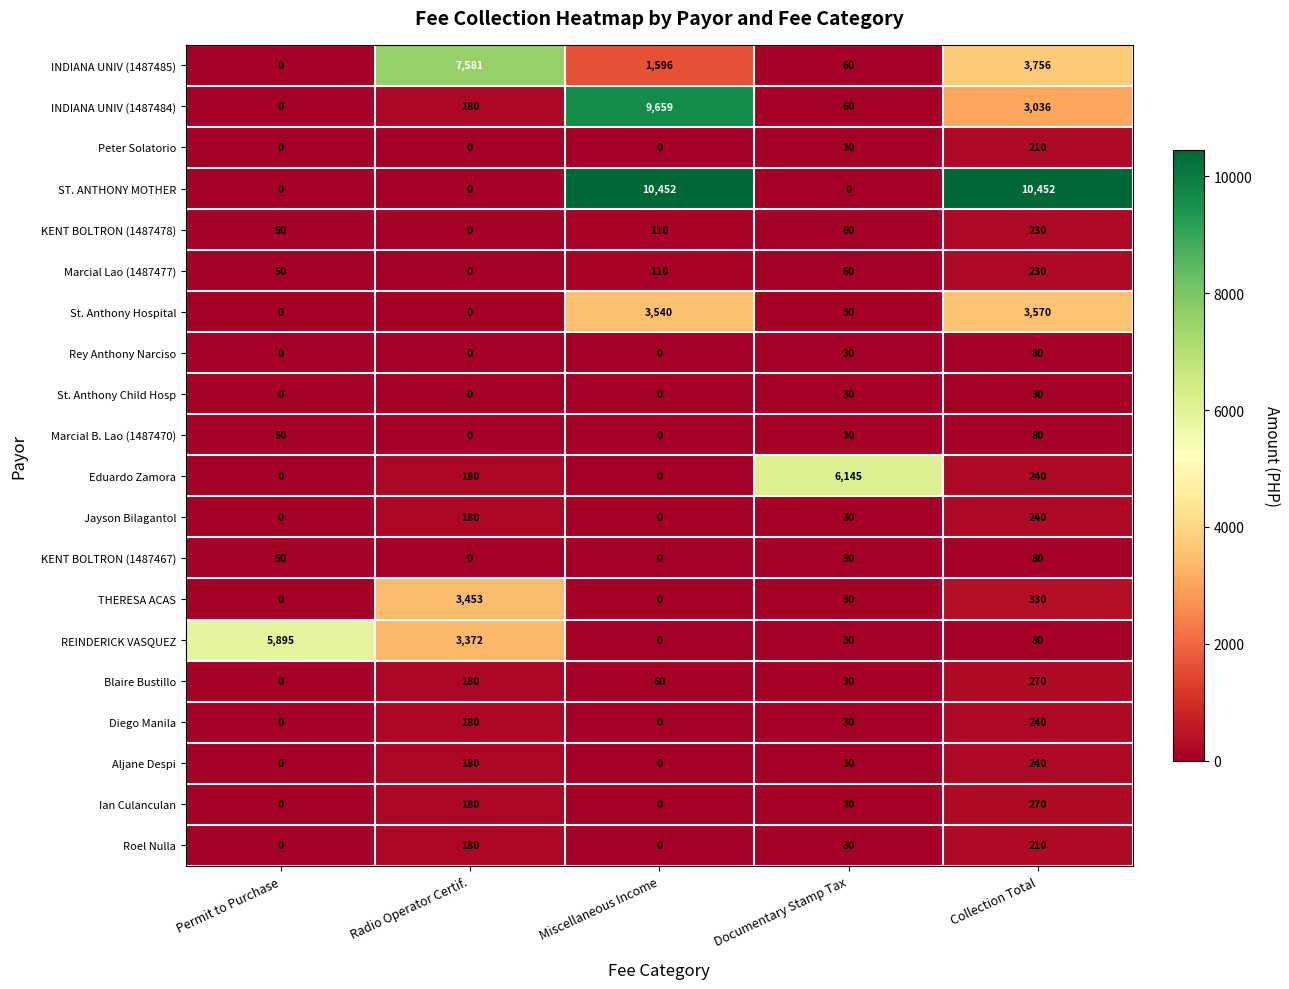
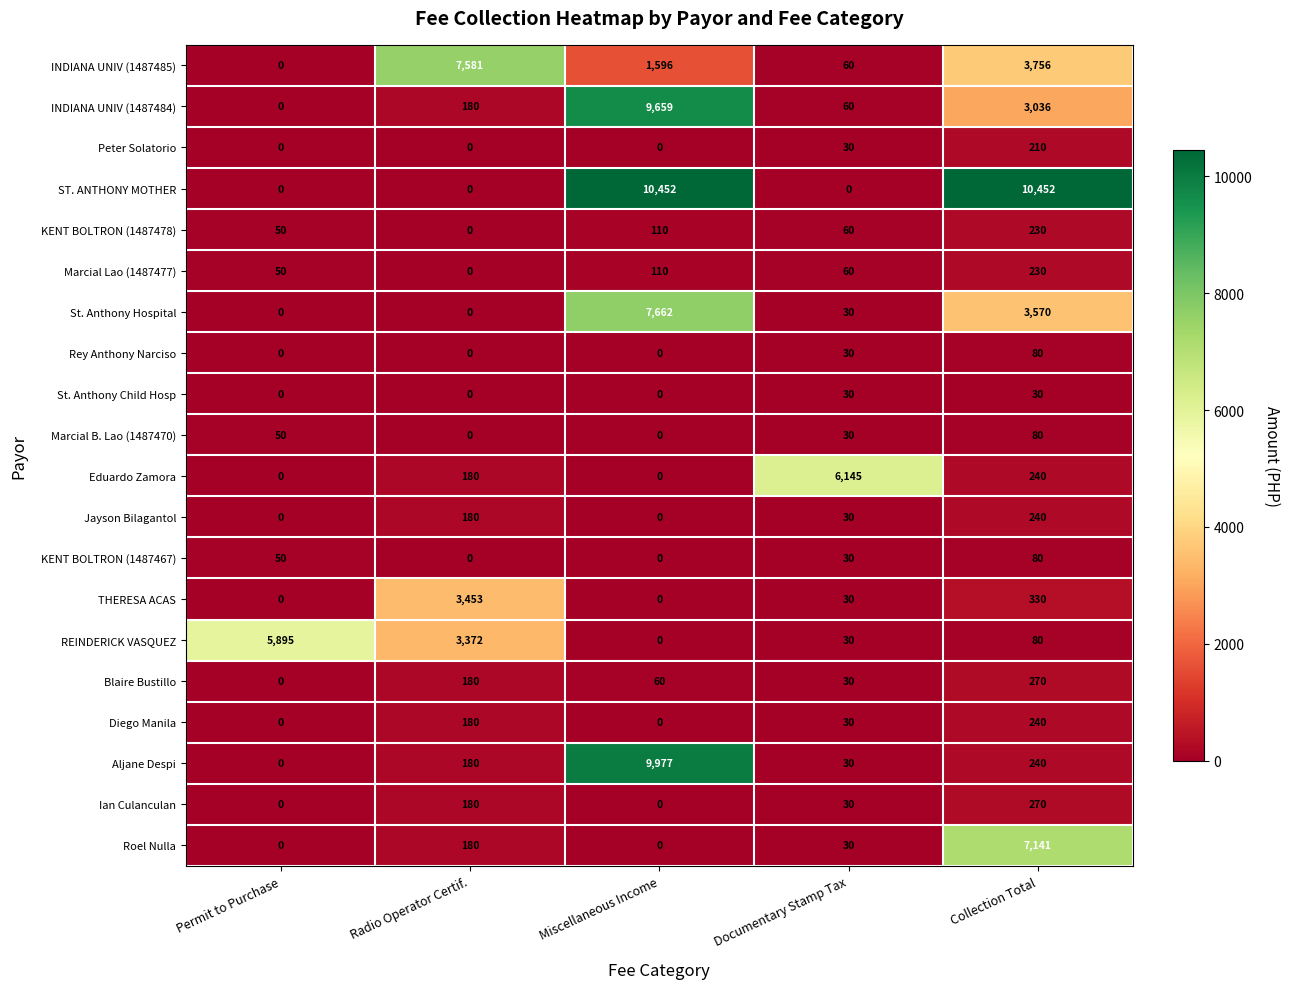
  {
    "INDIANA UNIV (1487485)": {
      "Permit to Purchase": "0",
      "Radio Operator Certif.": "7,581",
      "Miscellaneous Income": "1,596",
      "Documentary Stamp Tax": "60",
      "Collection Total": "3,756"
    },
    "INDIANA UNIV (1487484)": {
      "Permit to Purchase": "0",
      "Radio Operator Certif.": "180",
      "Miscellaneous Income": "9,659",
      "Documentary Stamp Tax": "60",
      "Collection Total": "3,036"
    },
    "Peter Solatorio": {
      "Permit to Purchase": "0",
      "Radio Operator Certif.": "0",
      "Miscellaneous Income": "0",
      "Documentary Stamp Tax": "30",
      "Collection Total": "210"
    },
    "ST. ANTHONY MOTHER": {
      "Permit to Purchase": "0",
      "Radio Operator Certif.": "0",
      "Miscellaneous Income": "10,452",
      "Documentary Stamp Tax": "0",
      "Collection Total": "10,452"
    },
    "KENT BOLTRON (1487478)": {
      "Permit to Purchase": "50",
      "Radio Operator Certif.": "0",
      "Miscellaneous Income": "110",
      "Documentary Stamp Tax": "60",
      "Collection Total": "230"
    },
    "Marcial Lao (1487477)": {
      "Permit to Purchase": "50",
      "Radio Operator Certif.": "0",
      "Miscellaneous Income": "110",
      "Documentary Stamp Tax": "60",
      "Collection Total": "230"
    },
    "St. Anthony Hospital": {
      "Permit to Purchase": "0",
      "Radio Operator Certif.": "0",
-     "Miscellaneous Income": "3,540",
+     "Miscellaneous Income": "7,662",
      "Documentary Stamp Tax": "30",
      "Collection Total": "3,570"
    },
    "Rey Anthony Narciso": {
      "Permit to Purchase": "0",
      "Radio Operator Certif.": "0",
      "Miscellaneous Income": "0",
      "Documentary Stamp Tax": "30",
      "Collection Total": "80"
    },
    "St. Anthony Child Hosp": {
      "Permit to Purchase": "0",
      "Radio Operator Certif.": "0",
      "Miscellaneous Income": "0",
      "Documentary Stamp Tax": "30",
      "Collection Total": "30"
    },
    "Marcial B. Lao (1487470)": {
      "Permit to Purchase": "50",
      "Radio Operator Certif.": "0",
      "Miscellaneous Income": "0",
      "Documentary Stamp Tax": "30",
      "Collection Total": "80"
    },
    "Eduardo Zamora": {
      "Permit to Purchase": "0",
      "Radio Operator Certif.": "180",
      "Miscellaneous Income": "0",
      "Documentary Stamp Tax": "6,145",
      "Collection Total": "240"
    },
    "Jayson Bilagantol": {
      "Permit to Purchase": "0",
      "Radio Operator Certif.": "180",
      "Miscellaneous Income": "0",
      "Documentary Stamp Tax": "30",
      "Collection Total": "240"
    },
    "KENT BOLTRON (1487467)": {
      "Permit to Purchase": "50",
      "Radio Operator Certif.": "0",
      "Miscellaneous Income": "0",
      "Documentary Stamp Tax": "30",
      "Collection Total": "80"
    },
    "THERESA ACAS": {
      "Permit to Purchase": "0",
      "Radio Operator Certif.": "3,453",
      "Miscellaneous Income": "0",
      "Documentary Stamp Tax": "30",
      "Collection Total": "330"
    },
    "REINDERICK VASQUEZ": {
      "Permit to Purchase": "5,895",
      "Radio Operator Certif.": "3,372",
      "Miscellaneous Income": "0",
      "Documentary Stamp Tax": "30",
      "Collection Total": "80"
    },
    "Blaire Bustillo": {
      "Permit to Purchase": "0",
      "Radio Operator Certif.": "180",
      "Miscellaneous Income": "60",
      "Documentary Stamp Tax": "30",
      "Collection Total": "270"
    },
    "Diego Manila": {
      "Permit to Purchase": "0",
      "Radio Operator Certif.": "180",
      "Miscellaneous Income": "0",
      "Documentary Stamp Tax": "30",
      "Collection Total": "240"
    },
    "Aljane Despi": {
      "Permit to Purchase": "0",
      "Radio Operator Certif.": "180",
-     "Miscellaneous Income": "0",
+     "Miscellaneous Income": "9,977",
      "Documentary Stamp Tax": "30",
      "Collection Total": "240"
    },
    "Ian Culanculan": {
      "Permit to Purchase": "0",
      "Radio Operator Certif.": "180",
      "Miscellaneous Income": "0",
      "Documentary Stamp Tax": "30",
      "Collection Total": "270"
    },
    "Roel Nulla": {
      "Permit to Purchase": "0",
      "Radio Operator Certif.": "180",
      "Miscellaneous Income": "0",
      "Documentary Stamp Tax": "30",
-     "Collection Total": "210"
+     "Collection Total": "7,141"
    }
  }
